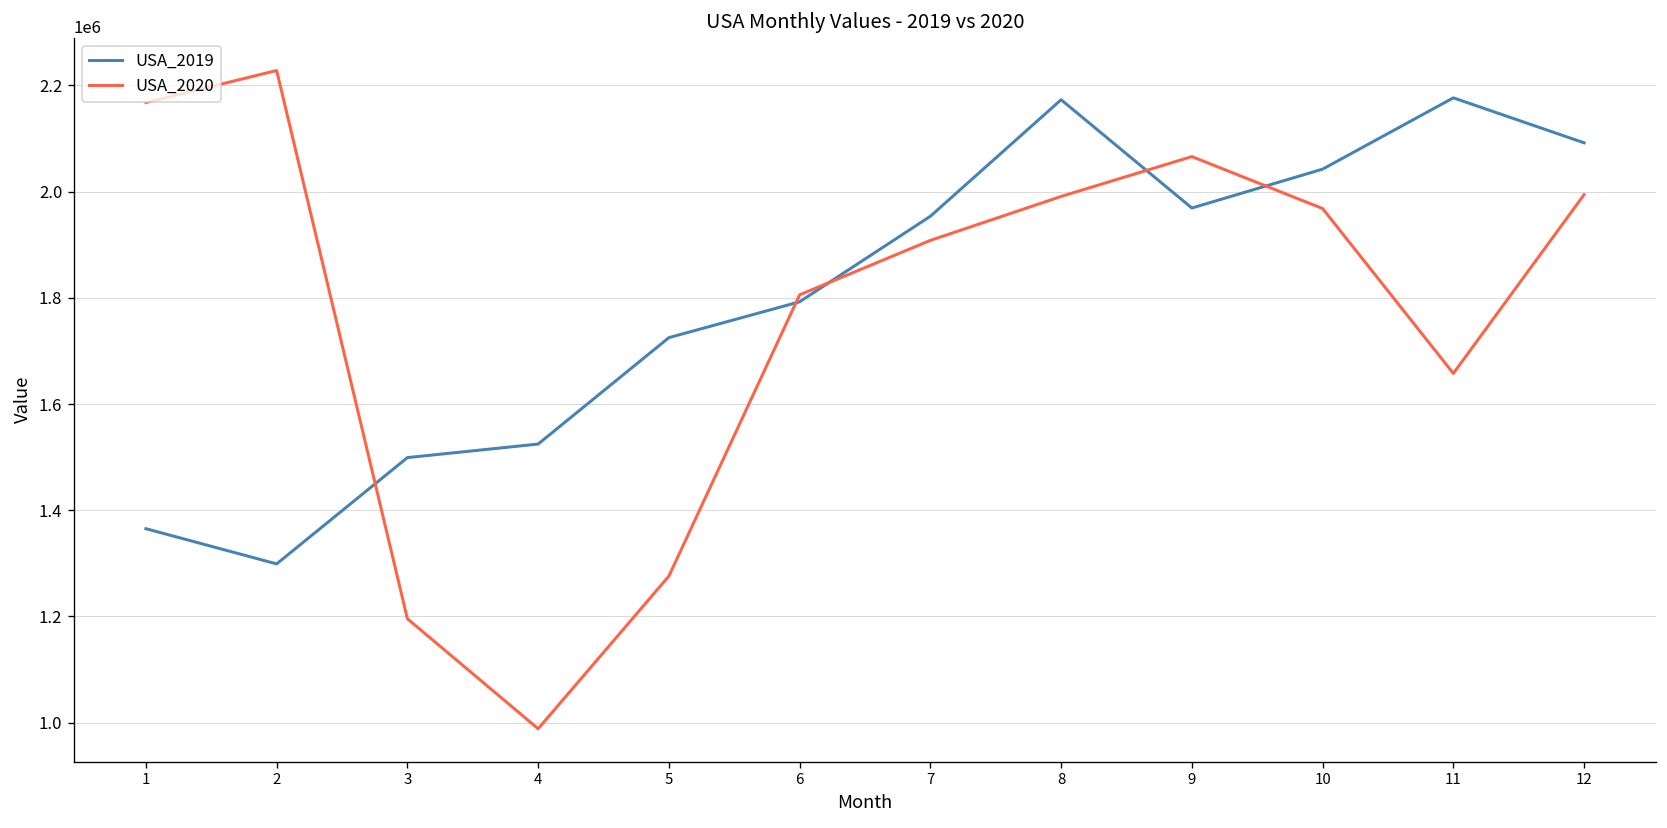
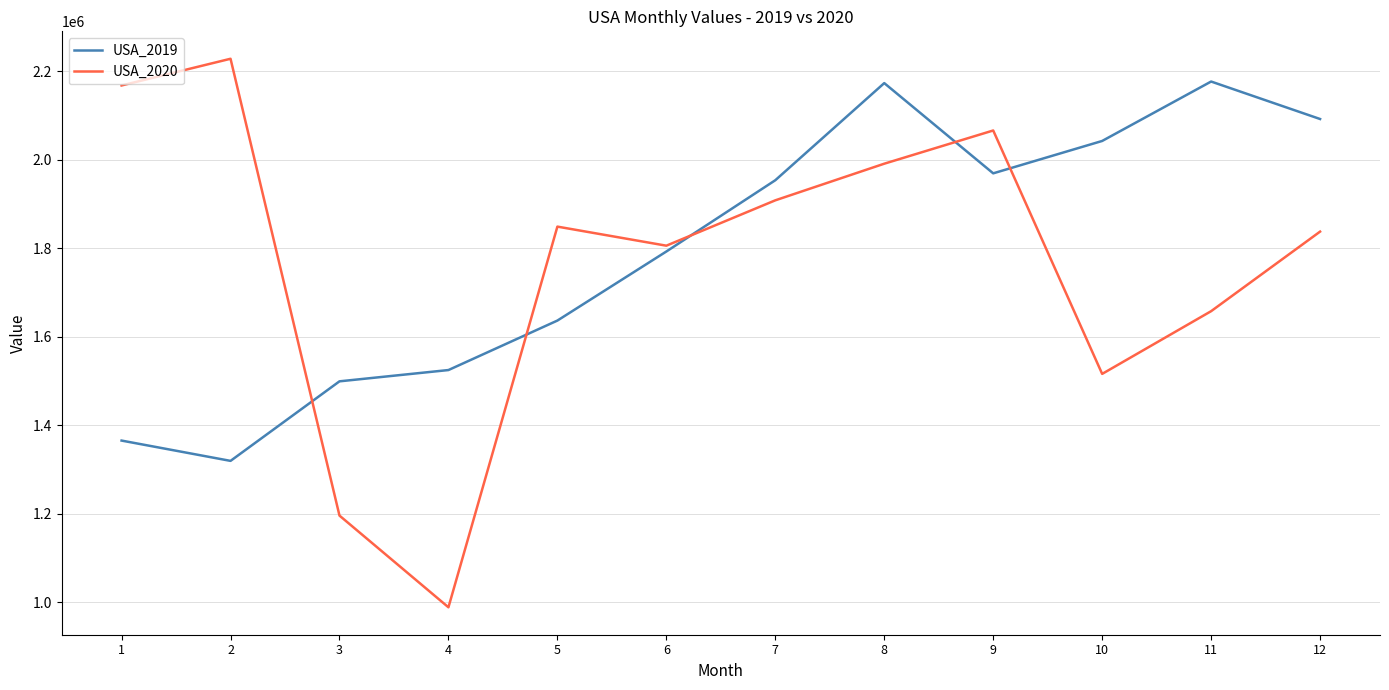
  {
    "USA_2019": {
      "1": 1370000,
-     "2": 1300000,
+     "2": 1320000,
      "3": 1500000,
      "4": 1520000,
-     "5": 1720000,
+     "5": 1640000,
      "6": 1790000,
      "7": 1950000,
      "8": 2170000,
      "9": 1970000,
      "10": 2040000,
      "11": 2180000,
      "12": 2090000
    },
    "USA_2020": {
      "1": 2170000,
      "2": 2230000,
      "3": 1200000,
      "4": 990000,
-     "5": 1280000,
+     "5": 1850000,
      "6": 1810000,
      "7": 1910000,
      "8": 1990000,
      "9": 2070000,
-     "10": 1970000,
+     "10": 1520000,
      "11": 1660000,
-     "12": 1990000
+     "12": 1840000
    }
  }
